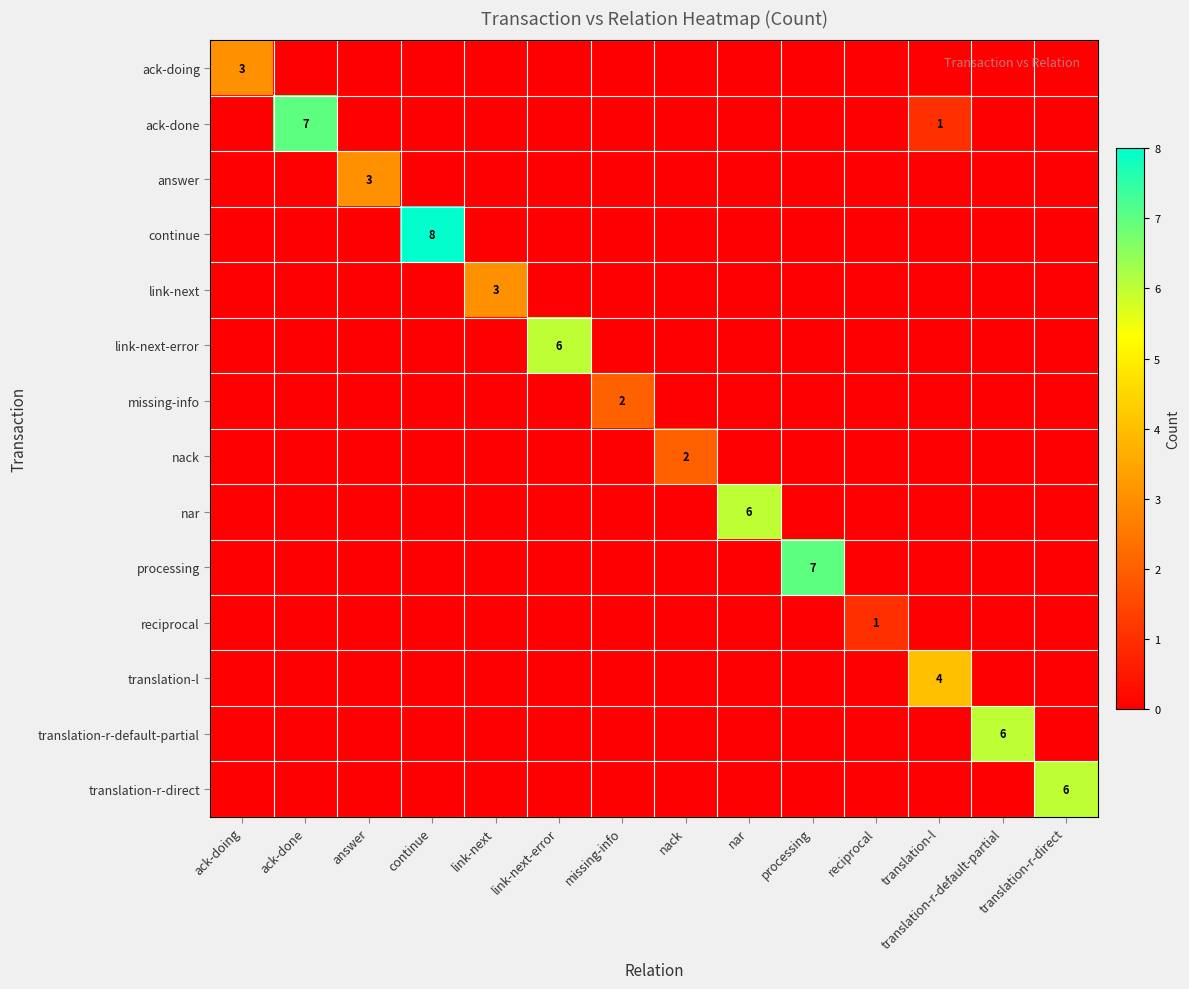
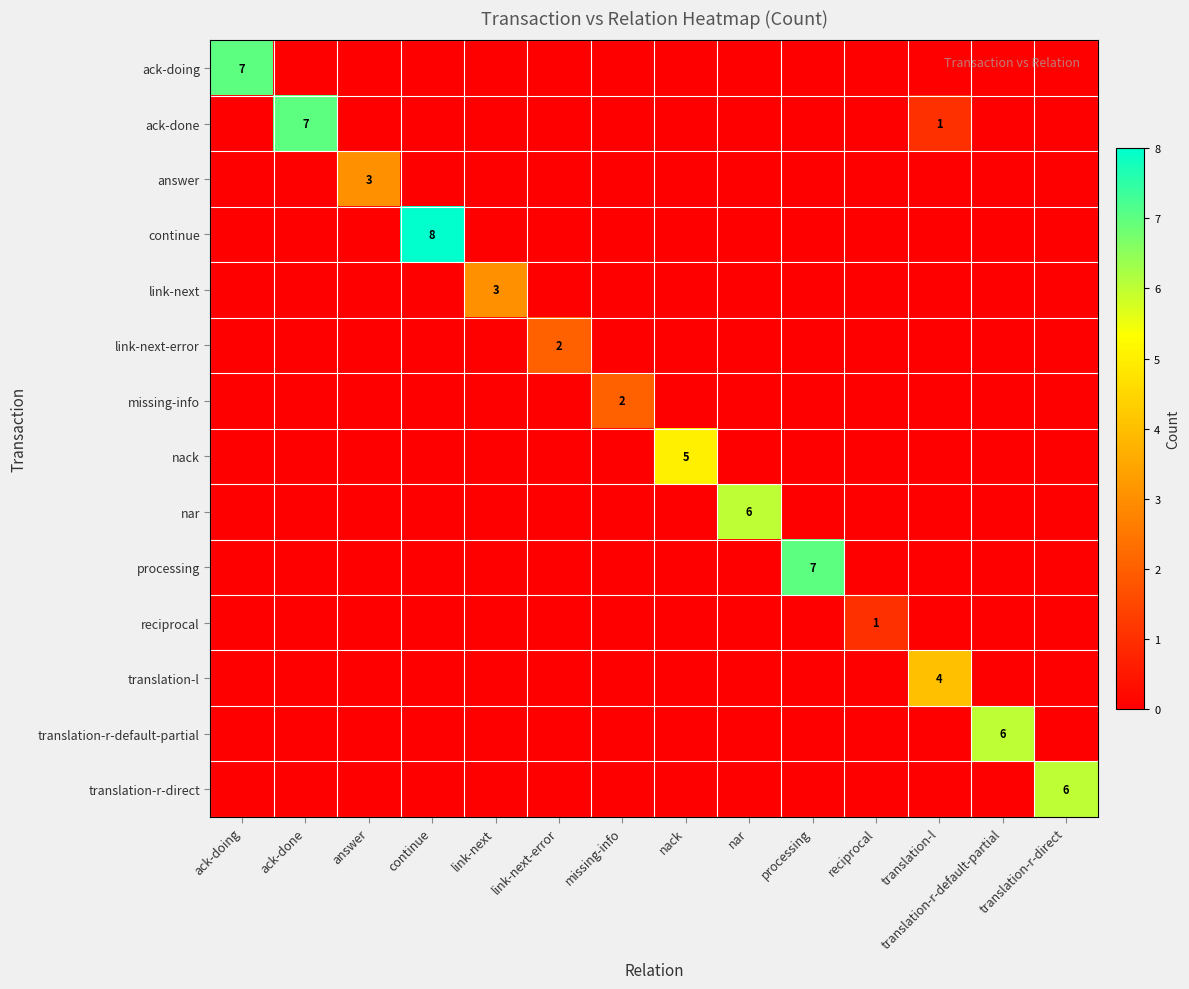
  {
    "ack-doing": {
-     "ack-doing": 3
+     "ack-doing": 7
    },
    "ack-done": {
      "ack-done": 7,
      "translation-l": 1
    },
    "answer": {
      "answer": 3
    },
    "continue": {
      "continue": 8
    },
    "link-next": {
      "link-next": 3
    },
    "link-next-error": {
-     "link-next-error": 6
+     "link-next-error": 2
    },
    "missing-info": {
      "missing-info": 2
    },
    "nack": {
-     "nack": 2
+     "nack": 5
    },
    "nar": {
      "nar": 6
    },
    "processing": {
      "processing": 7
    },
    "reciprocal": {
      "reciprocal": 1
    },
    "translation-l": {
      "translation-l": 4
    },
    "translation-r-default-partial": {
      "translation-r-default-partial": 6
    },
    "translation-r-direct": {
      "translation-r-direct": 6
    }
  }
